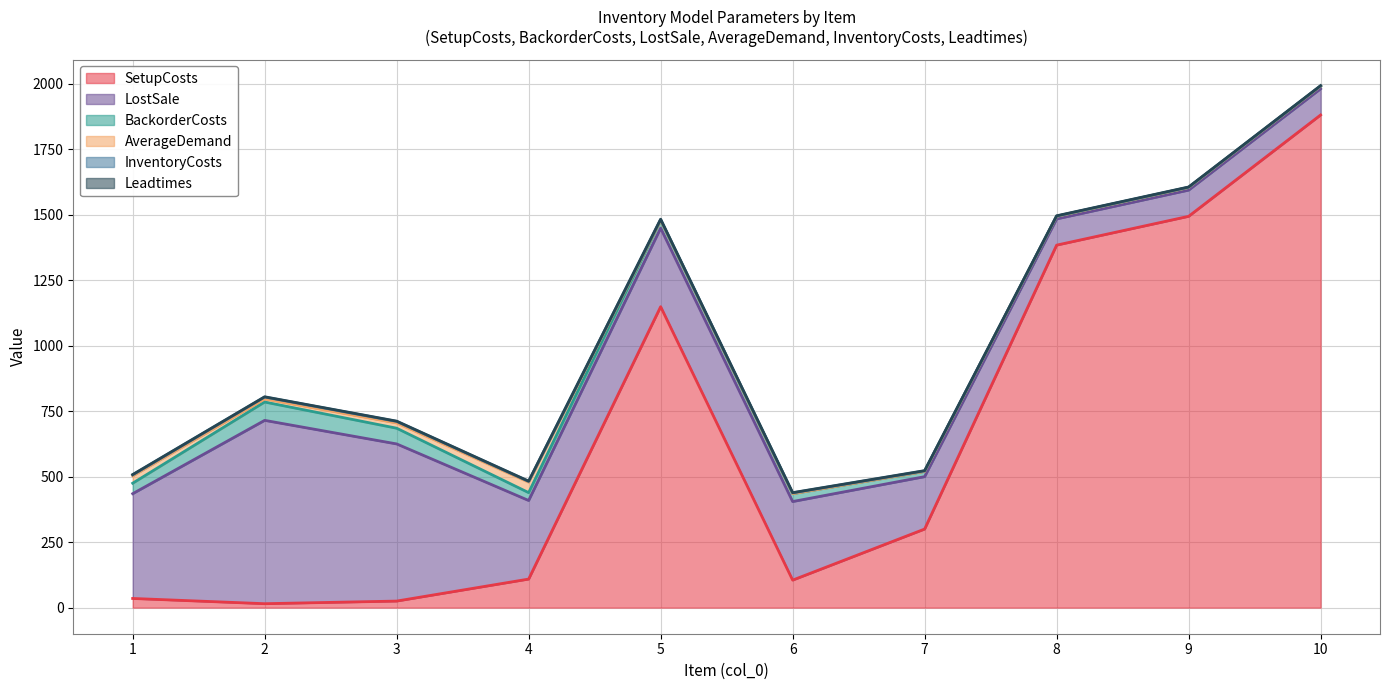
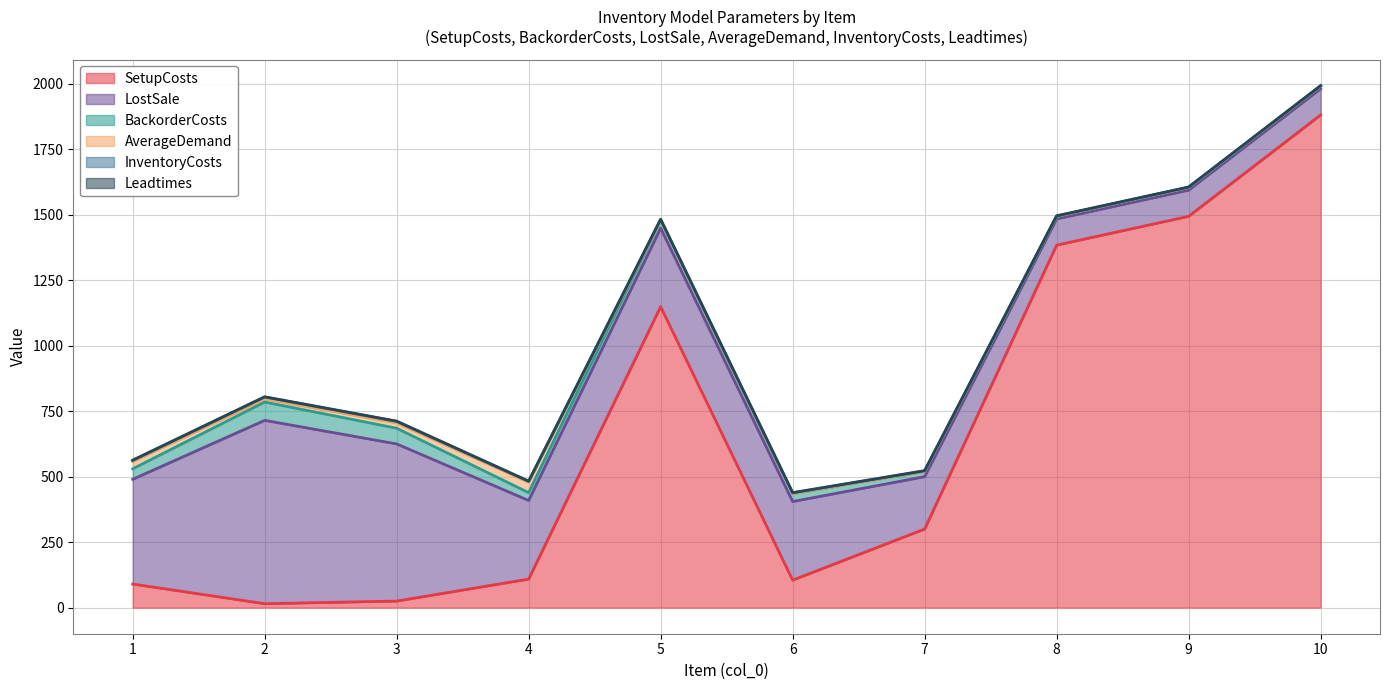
  {
    "SetupCosts": {
-     "1": 40,
+     "1": 90,
      "2": 20,
      "3": 30,
      "4": 110,
      "5": 1150,
      "6": 110,
      "7": 300,
      "8": 1380,
      "9": 1490,
      "10": 1880
    }
  }
